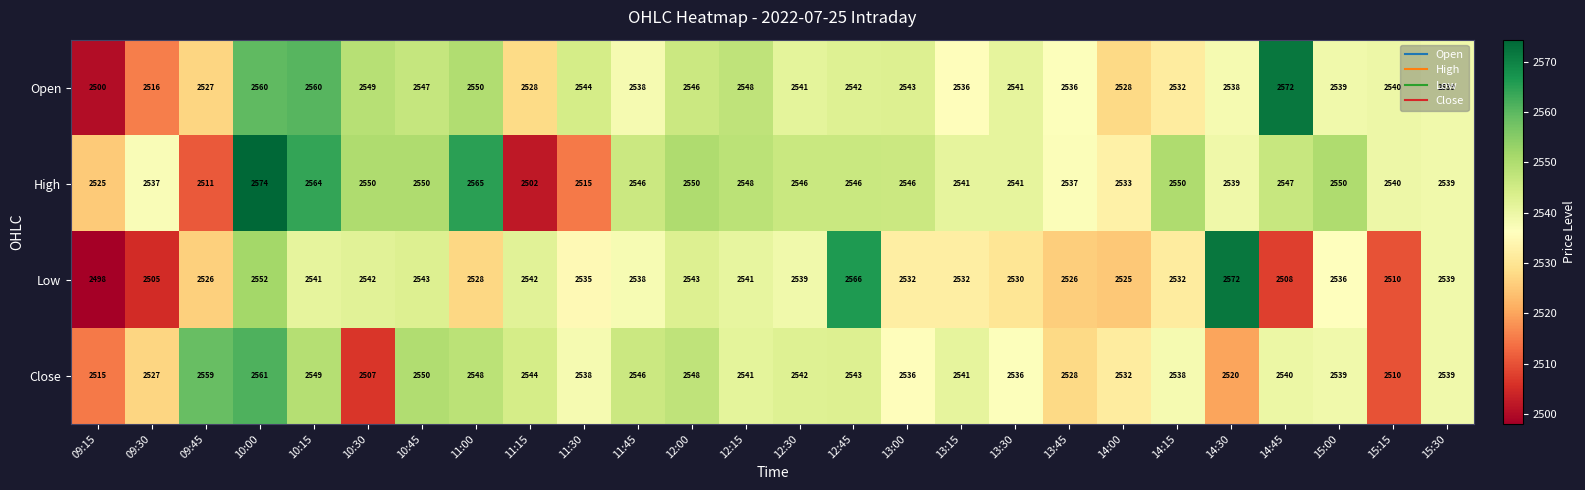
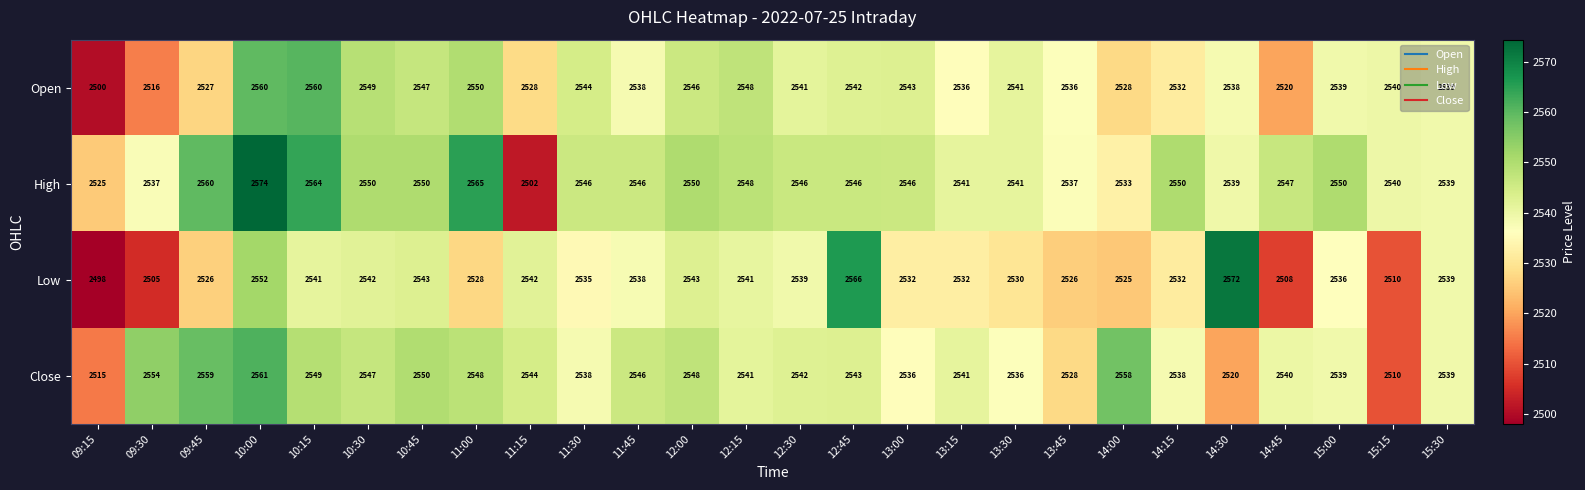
  {
    "Open": {
      "09:15": 2500,
      "09:30": 2516,
      "09:45": 2527,
      "10:00": 2560,
      "10:15": 2560,
      "10:30": 2549,
      "10:45": 2547,
      "11:00": 2550,
      "11:15": 2528,
      "11:30": 2544,
      "11:45": 2538,
      "12:00": 2546,
      "12:15": 2548,
      "12:30": 2541,
      "12:45": 2542,
      "13:00": 2543,
      "13:15": 2536,
      "13:30": 2541,
      "13:45": 2536,
      "14:00": 2528,
      "14:15": 2532,
      "14:30": 2538,
-     "14:45": 2572,
+     "14:45": 2520,
      "15:00": 2539
    },
    "High": {
      "09:15": 2525,
      "09:30": 2537,
-     "09:45": 2511,
+     "09:45": 2560,
      "10:00": 2574,
      "10:15": 2564,
      "10:30": 2550,
      "10:45": 2550,
      "11:00": 2565,
      "11:15": 2502,
-     "11:30": 2515,
+     "11:30": 2546,
      "11:45": 2546,
      "12:00": 2550,
      "12:15": 2548,
      "12:30": 2546,
      "12:45": 2546,
      "13:00": 2546,
      "13:15": 2541,
      "13:30": 2541,
      "13:45": 2537,
      "14:00": 2533,
      "14:15": 2550,
      "14:30": 2539,
      "14:45": 2547,
      "15:00": 2550,
      "15:15": 2540,
      "15:30": 2539
    },
    "Low": {
      "09:15": 2498,
      "09:30": 2505,
      "09:45": 2526,
      "10:00": 2552,
      "10:15": 2541,
      "10:30": 2542,
      "10:45": 2543,
      "11:00": 2528,
      "11:15": 2542,
      "11:30": 2535,
      "11:45": 2538,
      "12:00": 2543,
      "12:15": 2541,
      "12:30": 2539,
      "12:45": 2566,
      "13:00": 2532,
      "13:15": 2532,
      "13:30": 2530,
      "13:45": 2526,
      "14:00": 2525,
      "14:15": 2532,
      "14:30": 2572,
      "14:45": 2508,
      "15:00": 2536,
      "15:15": 2510,
      "15:30": 2539
    },
    "Close": {
      "09:15": 2515,
-     "09:30": 2527,
+     "09:30": 2554,
      "09:45": 2559,
      "10:00": 2561,
      "10:15": 2549,
-     "10:30": 2507,
+     "10:30": 2547,
      "10:45": 2550,
      "11:00": 2548,
      "11:15": 2544,
      "11:30": 2538,
      "11:45": 2546,
      "12:00": 2548,
      "12:15": 2541,
      "12:30": 2542,
      "12:45": 2543,
      "13:00": 2536,
      "13:15": 2541,
      "13:30": 2536,
      "13:45": 2528,
-     "14:00": 2532,
+     "14:00": 2558,
      "14:15": 2538,
      "14:30": 2520,
      "14:45": 2540,
      "15:00": 2539,
      "15:15": 2510,
      "15:30": 2539
    }
  }
